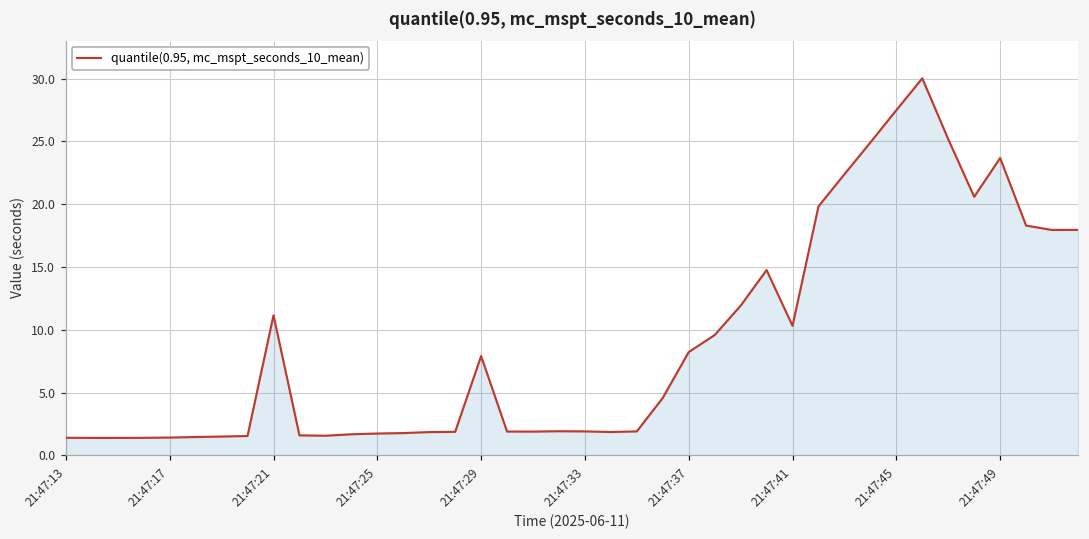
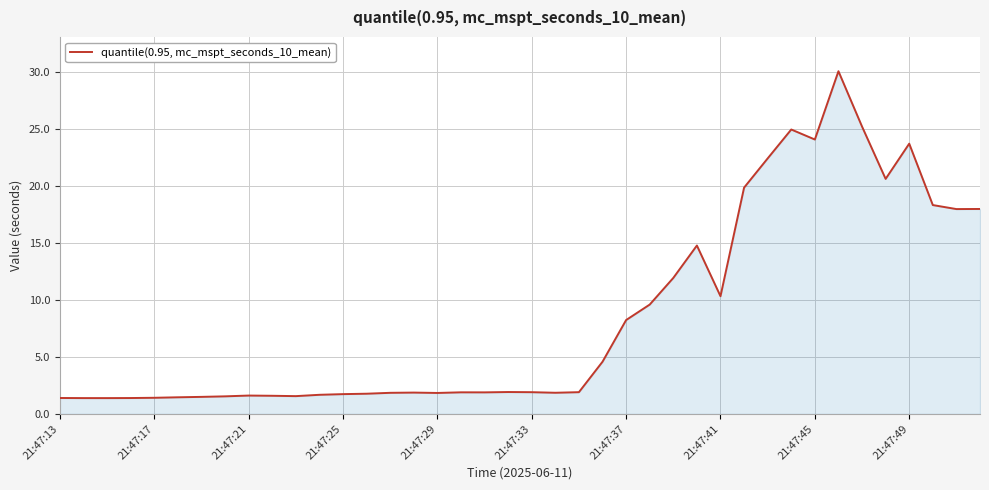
  {
    "21:47:13": 1.4,
    "21:47:17": 1.4,
-   "21:47:21": 11.2,
+   "21:47:21": 1.6,
    "21:47:25": 1.7,
-   "21:47:29": 7.9,
+   "21:47:29": 1.8,
    "21:47:33": 1.9,
    "21:47:37": 8.2,
    "21:47:41": 10.3,
-   "21:47:45": 27.5,
+   "21:47:45": 24.0,
    "21:47:49": 23.7
  }
